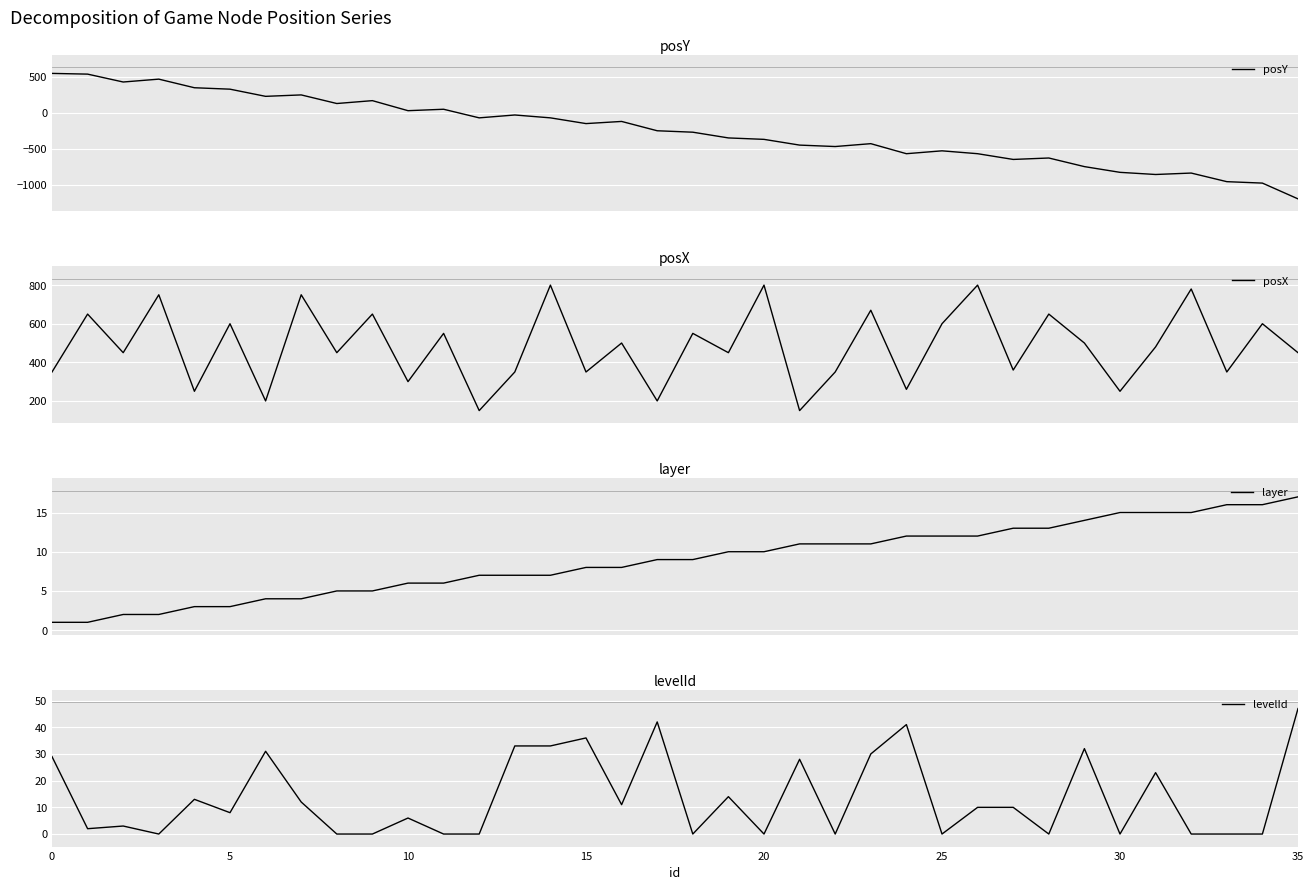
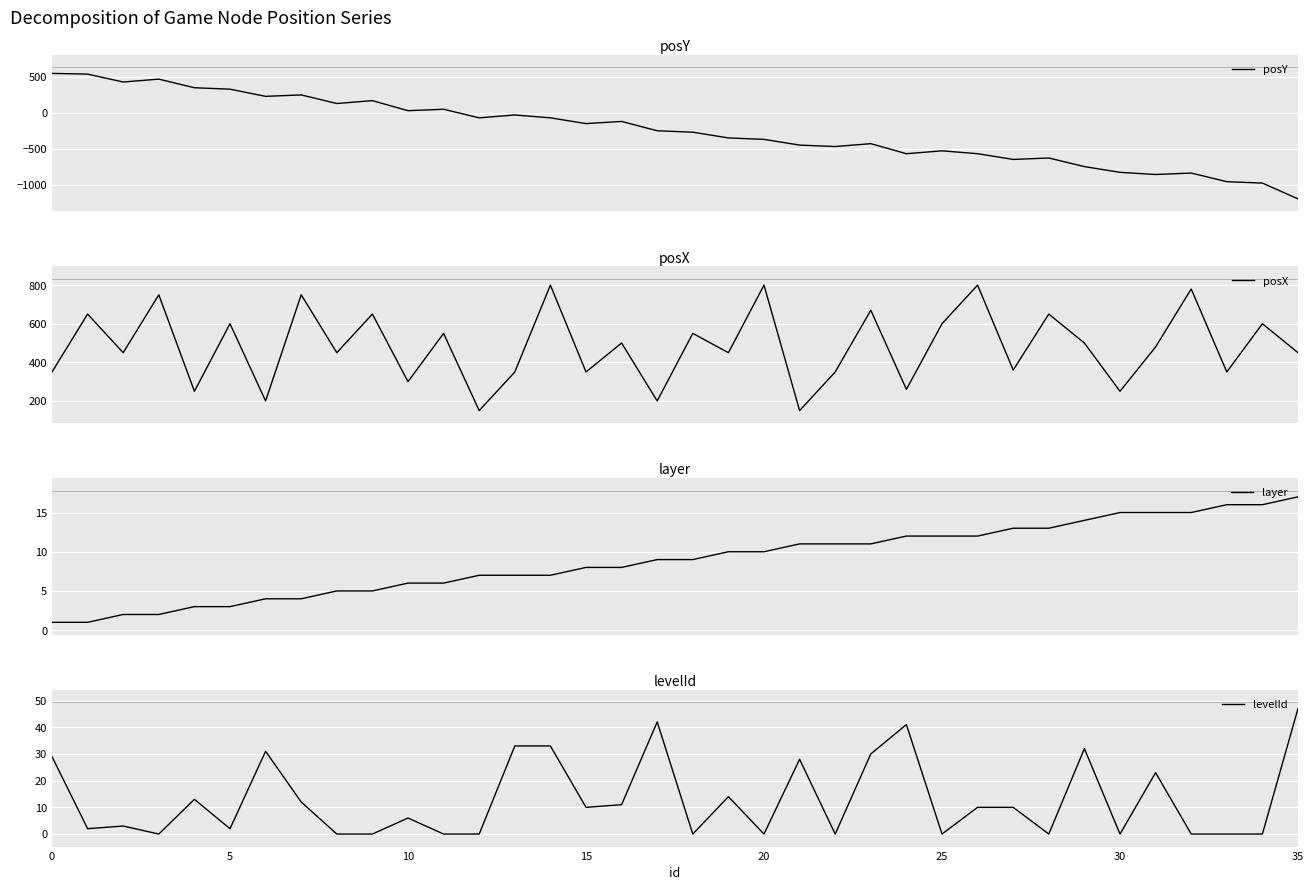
  {
    "levelId": {
      "0": 29,
-     "5": 8,
+     "5": 2,
      "10": 6,
-     "15": 36,
+     "15": 10,
      "20": 0,
      "25": 0,
      "30": 0,
      "35": 47
    }
  }
